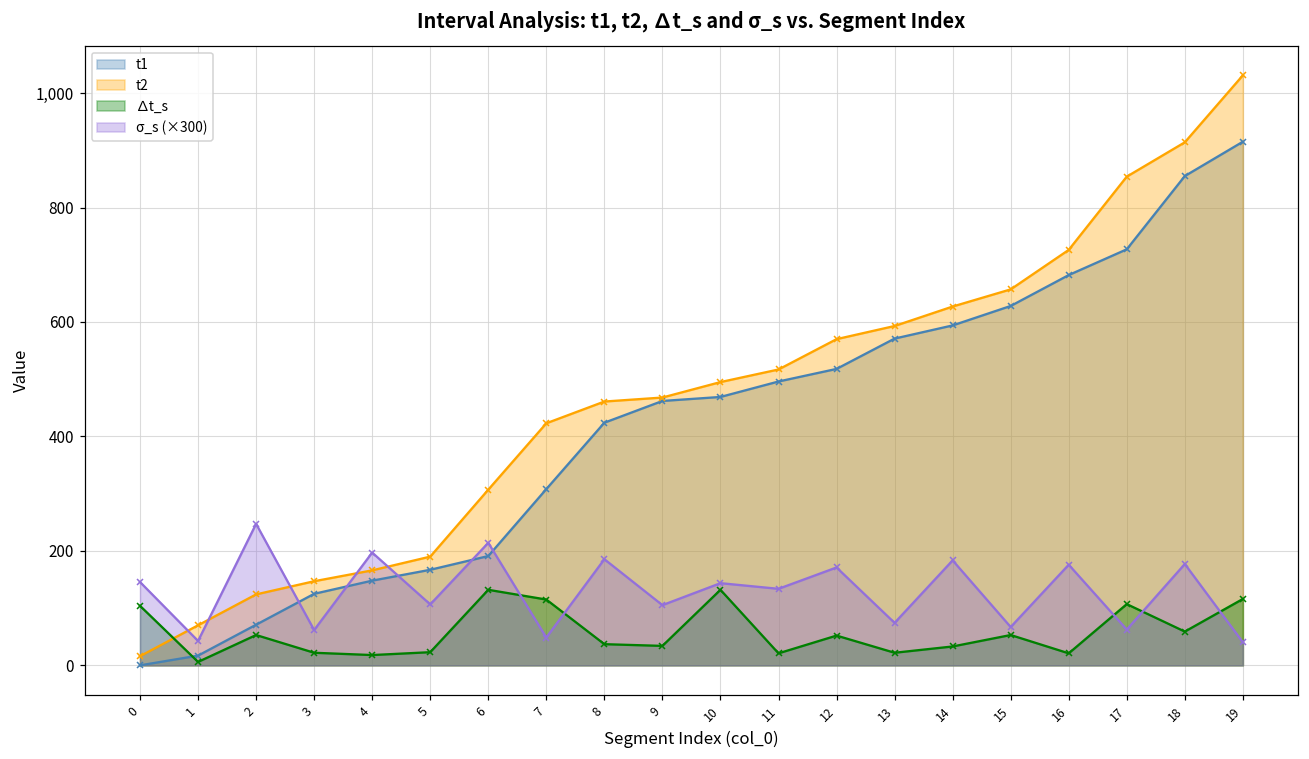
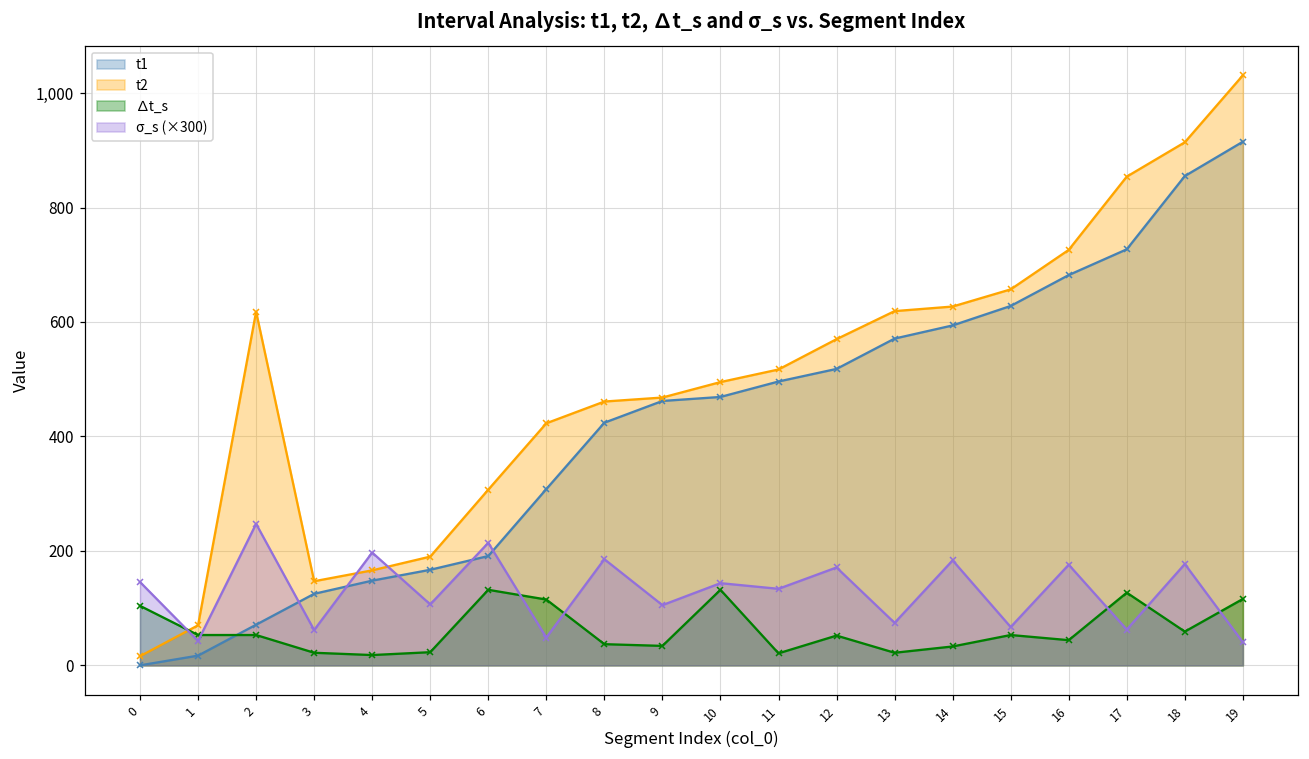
  {
    "t2": {
      "0": "20",
      "1": "70",
-     "2": "120",
+     "2": "620",
      "3": "150",
      "4": "170",
      "5": "190",
      "6": "310",
      "7": "420",
      "8": "460",
      "9": "470",
      "10": "500",
      "11": "520",
      "12": "570",
-     "13": "590",
+     "13": "620",
      "14": "630",
      "15": "660",
      "16": "730",
      "17": "850",
      "18": "910",
      "19": "1,030"
    },
    "∆t_s": {
      "0": "100",
-     "1": "10",
+     "1": "50",
      "2": "50",
      "3": "20",
      "4": "20",
      "5": "20",
      "6": "130",
      "7": "120",
      "8": "40",
      "9": "30",
      "10": "130",
      "11": "20",
      "12": "50",
      "13": "20",
      "14": "30",
      "15": "50",
-     "16": "20",
-     "17": "110",
+     "16": "40",
+     "17": "130",
      "18": "60",
      "19": "120"
    }
  }
